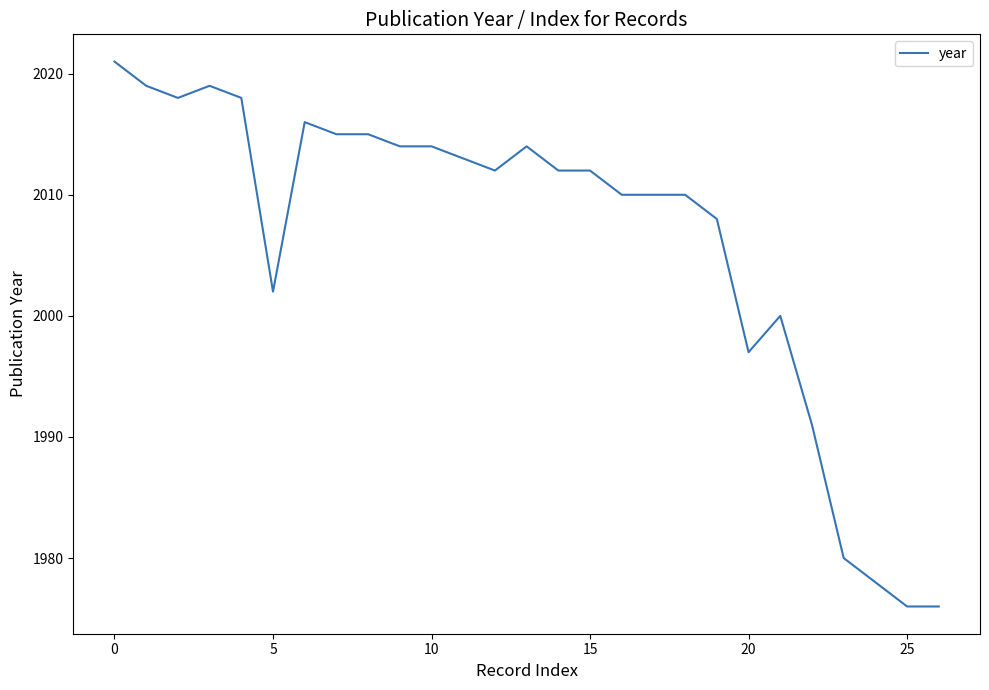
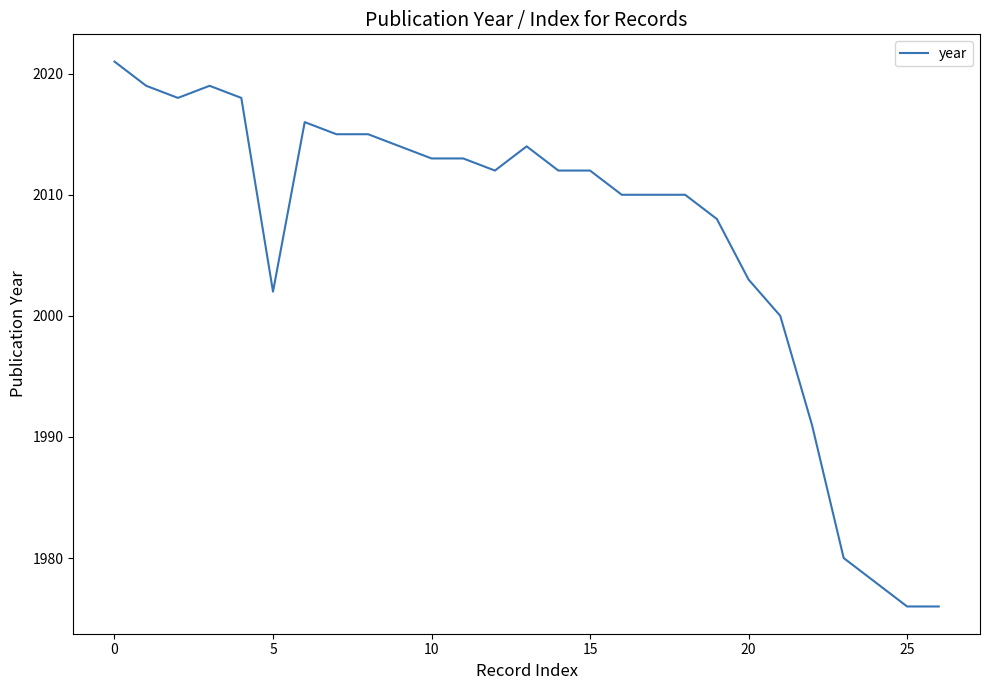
  {
    "0": 2021,
    "5": 2002,
-   "10": 2014,
+   "10": 2013,
    "15": 2012,
-   "20": 1997,
+   "20": 2003,
    "25": 1976
  }
